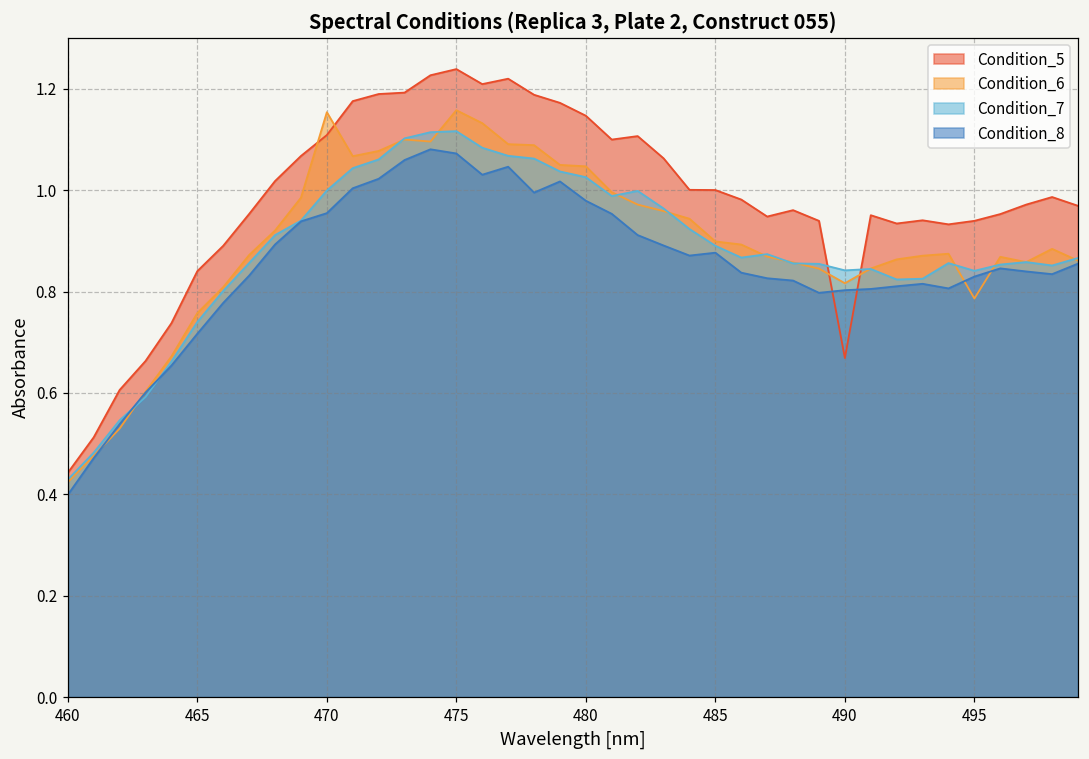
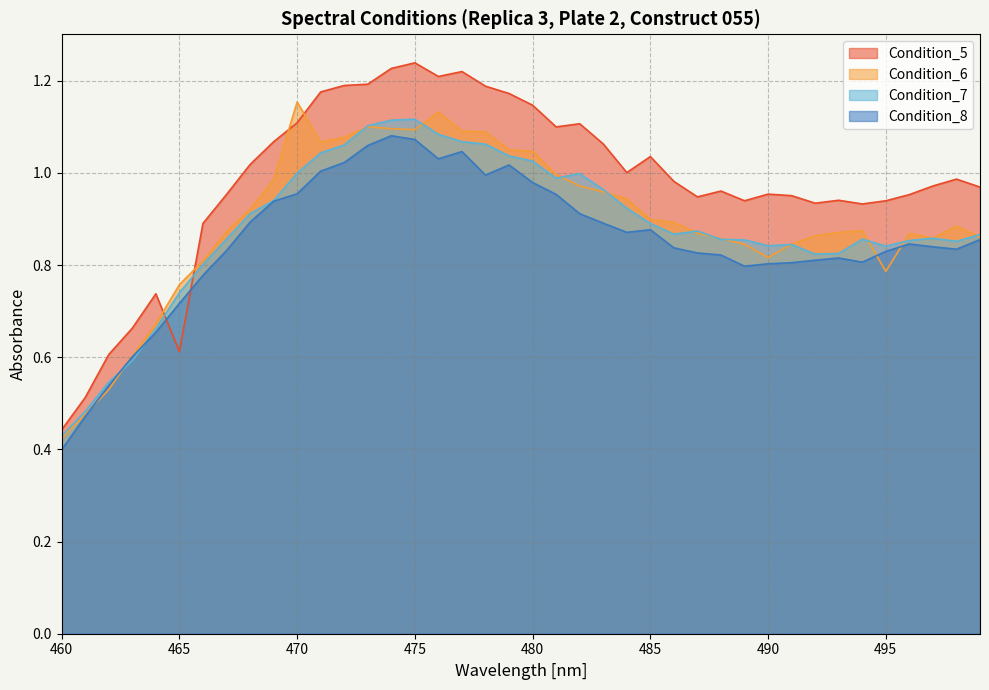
  {
    "Condition_5": {
      "460": 0.44,
-     "465": 0.84,
+     "465": 0.61,
      "470": 1.11,
      "475": 1.24,
      "480": 1.15,
-     "485": 1.00,
-     "490": 0.67,
+     "485": 1.04,
+     "490": 0.95,
      "495": 0.94
    },
    "Condition_6": {
      "465": 0.76,
      "470": 1.15,
-     "475": 1.16,
+     "475": 1.09,
      "480": 1.05,
      "485": 0.90,
      "490": 0.82,
      "495": 0.79
    }
  }
